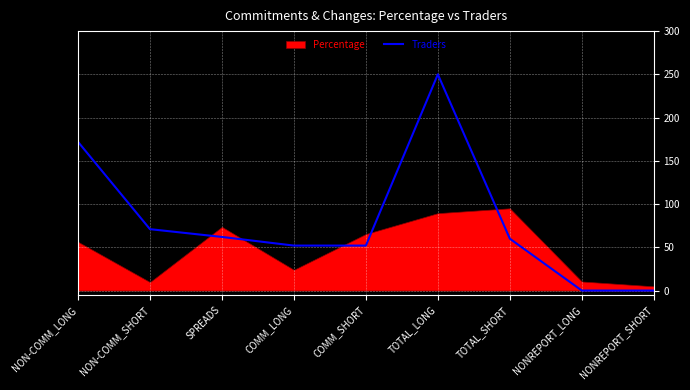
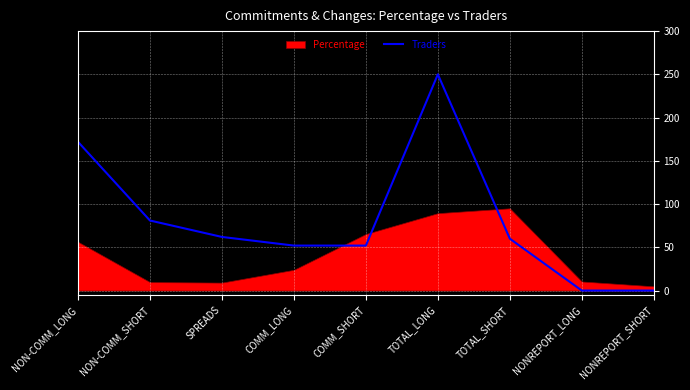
  {
    "Traders": {
      "NON-COMM_LONG": 170,
-     "NON-COMM_SHORT": 70,
+     "NON-COMM_SHORT": 80,
      "SPREADS": 60,
      "COMM_LONG": 50,
      "COMM_SHORT": 50,
      "TOTAL_LONG": 250,
      "TOTAL_SHORT": 60,
      "NONREPORT_LONG": 0,
      "NONREPORT_SHORT": 0
    },
    "Percentage": {
      "NON-COMM_LONG": 60,
      "NON-COMM_SHORT": 10,
-     "SPREADS": 70,
+     "SPREADS": 10,
      "COMM_LONG": 20,
      "COMM_SHORT": 70,
      "TOTAL_LONG": 90,
      "TOTAL_SHORT": 100,
      "NONREPORT_LONG": 10,
      "NONREPORT_SHORT": 0
    }
  }
